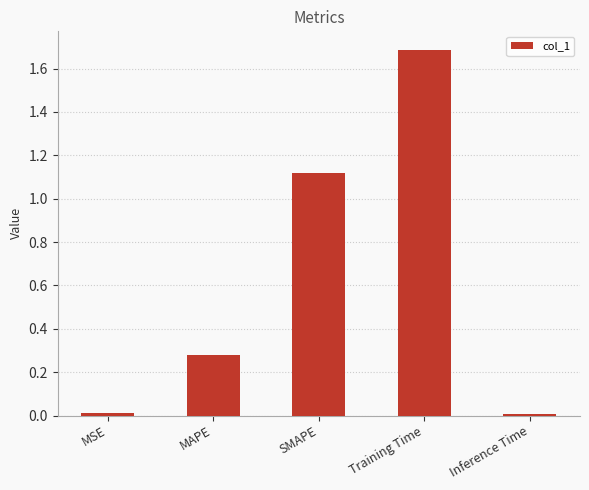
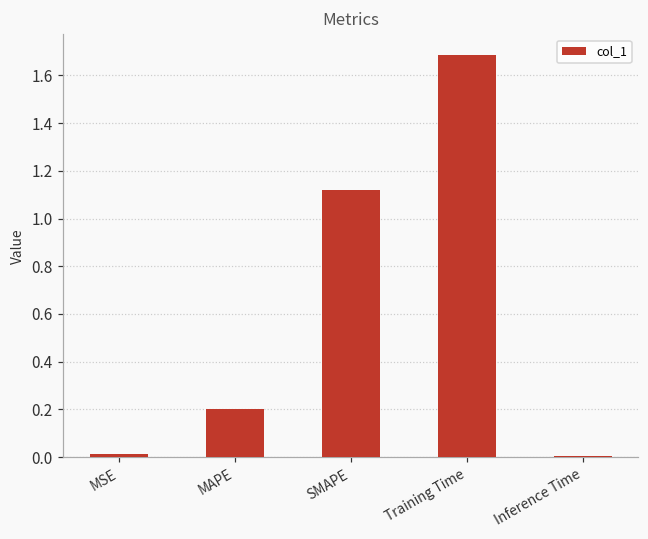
  {
    "MSE": 0.01,
-   "MAPE": 0.28,
+   "MAPE": 0.20,
    "SMAPE": 1.12,
    "Training Time": 1.69
  }
